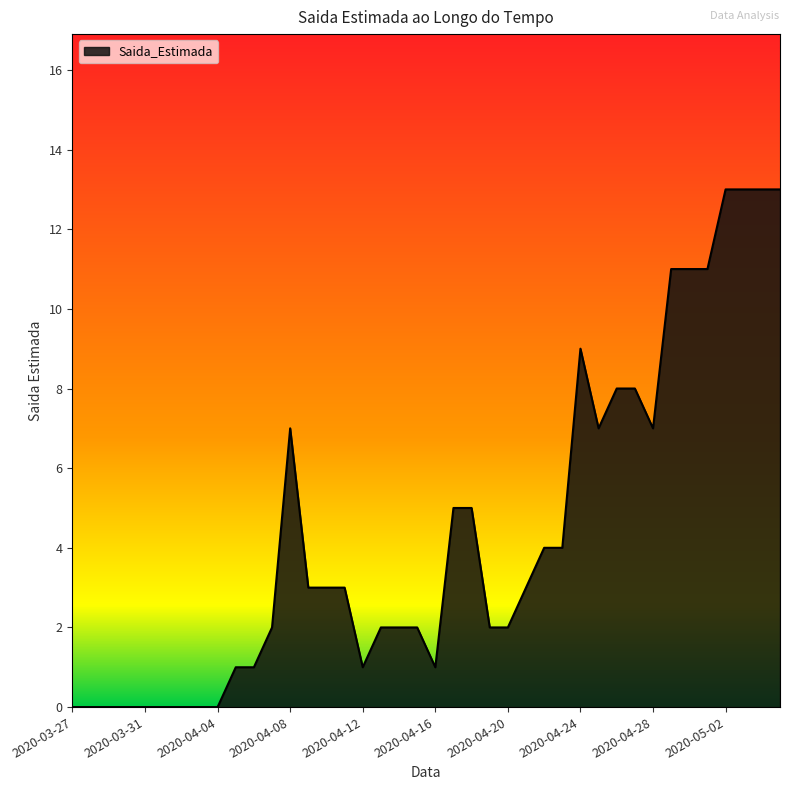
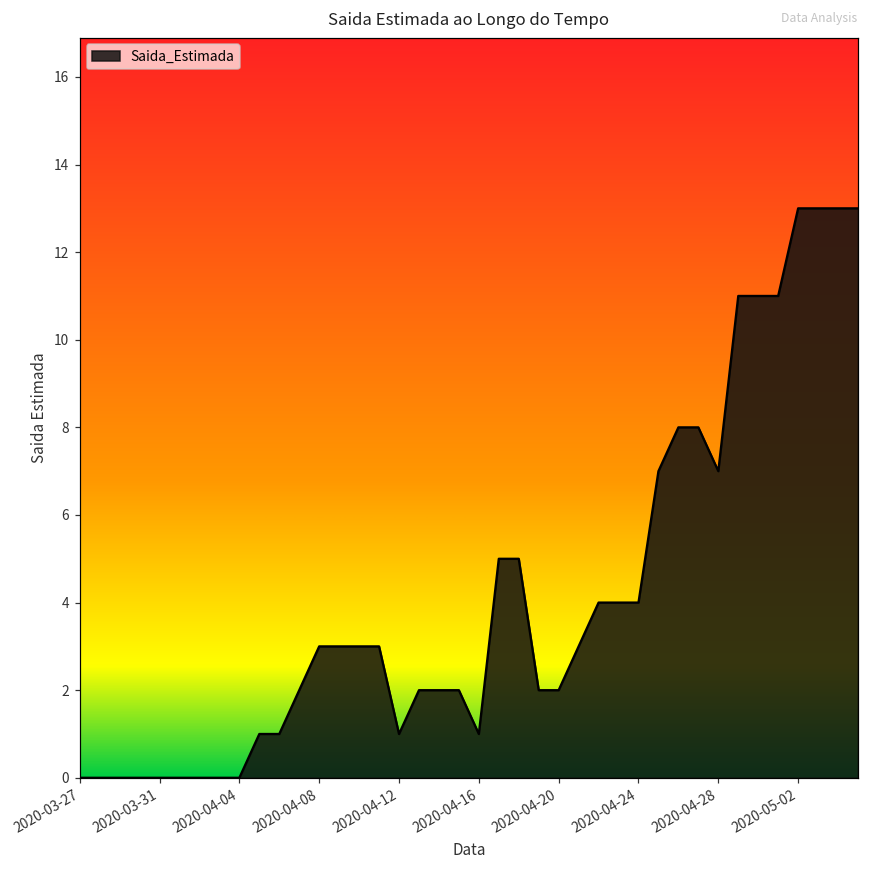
  {
    "2020-03-27": 0,
    "2020-03-31": 0,
    "2020-04-04": 0,
-   "2020-04-08": 7,
+   "2020-04-08": 3,
    "2020-04-12": 1,
    "2020-04-16": 1,
    "2020-04-20": 2,
-   "2020-04-24": 9,
+   "2020-04-24": 4,
    "2020-04-28": 7,
    "2020-05-02": 13
  }
